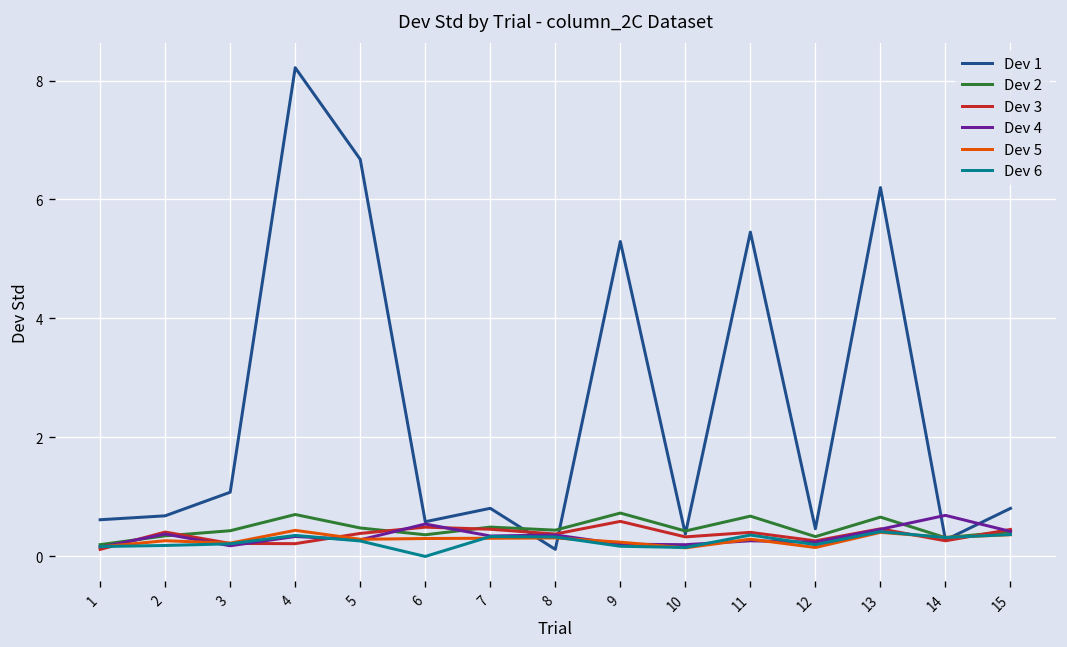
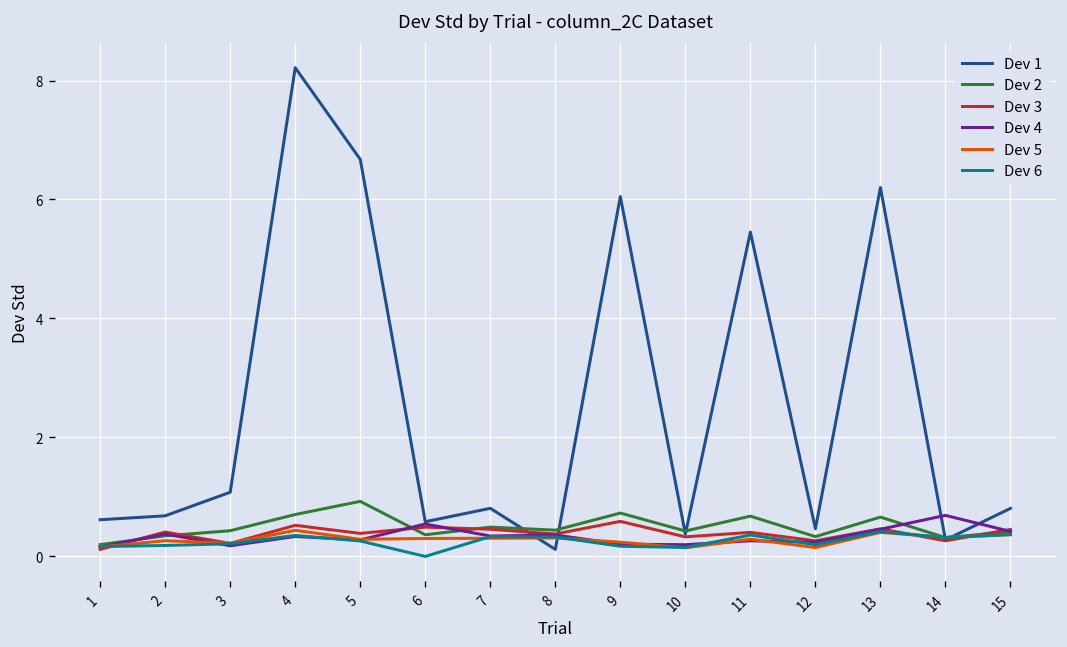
  {
    "Dev 1": {
      "1": 0.6,
      "2": 0.7,
      "3": 1.1,
      "4": 8.2,
      "5": 6.7,
      "7": 0.8,
      "8": 0.1,
-     "9": 5.3,
+     "9": 6.0,
      "11": 5.5,
      "12": 0.5,
      "13": 6.2,
      "15": 0.8
    },
    "Dev 2": {
      "3": 0.4,
      "4": 0.7,
-     "5": 0.5,
+     "5": 0.9,
      "6": 0.4,
      "8": 0.4,
      "9": 0.7,
      "11": 0.7,
      "12": 0.3,
      "13": 0.7
    },
    "Dev 3": {
-     "4": 0.2,
+     "4": 0.5,
      "5": 0.4,
      "6": 0.5,
      "9": 0.6
    },
    "Dev 4": {
      "14": 0.7
    },
    "Dev 5": {
      "2": 0.3,
      "4": 0.4,
      "6": 0.3
    },
    "Dev 6": {
      "2": 0.2,
      "6": 0.0
    }
  }
